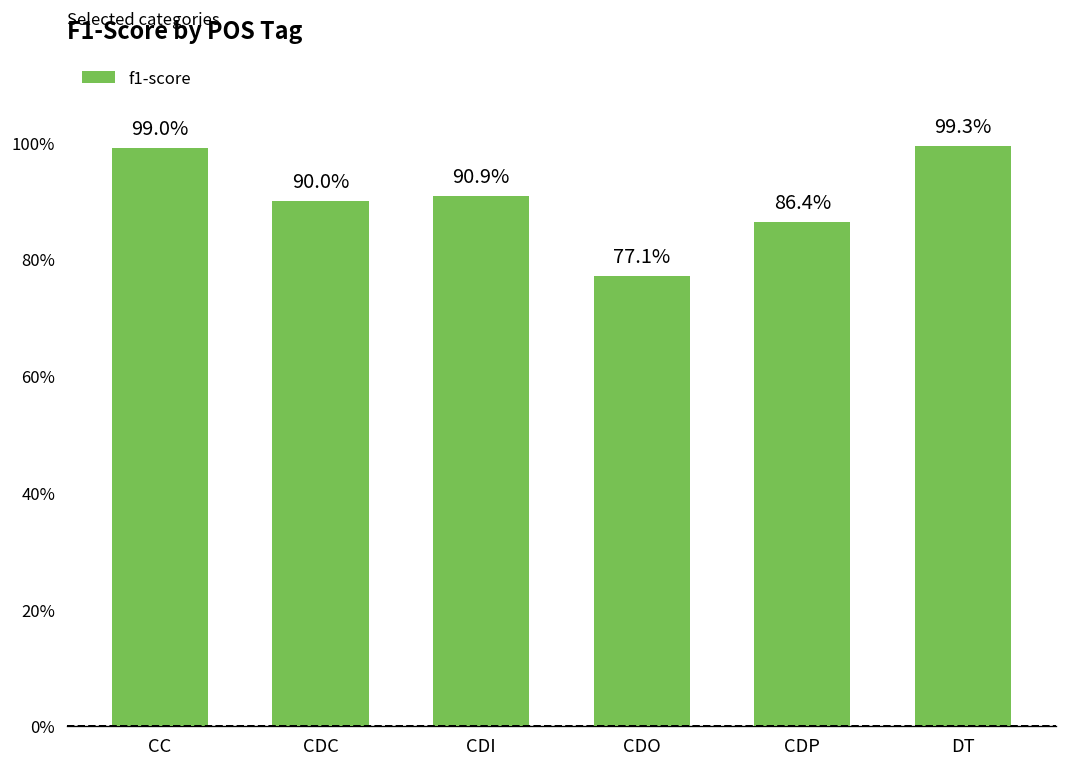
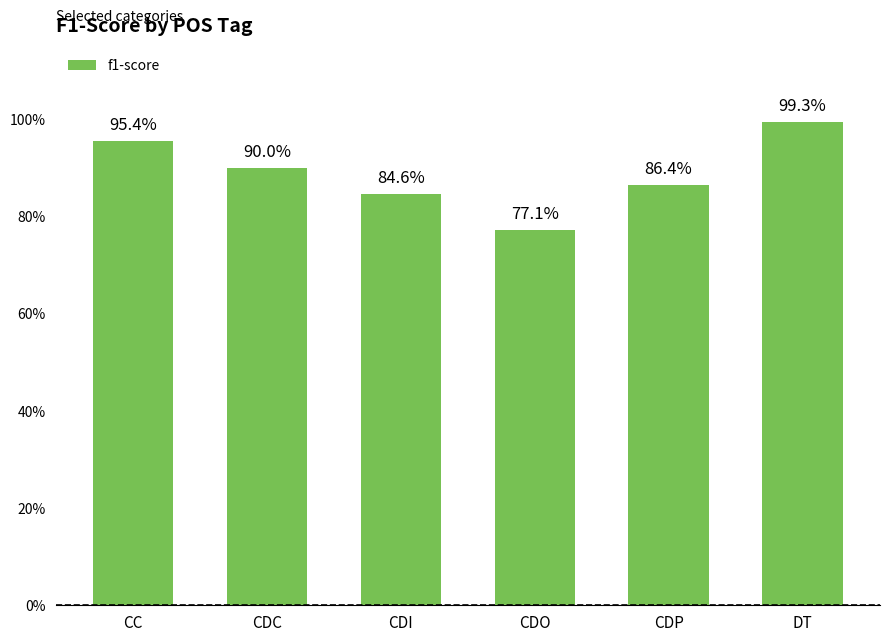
  {
-   "CC": "99.0%",
+   "CC": "95.4%",
    "CDC": "90.0%",
-   "CDI": "90.9%",
+   "CDI": "84.6%",
    "CDO": "77.1%",
    "CDP": "86.4%",
    "DT": "99.3%"
  }
